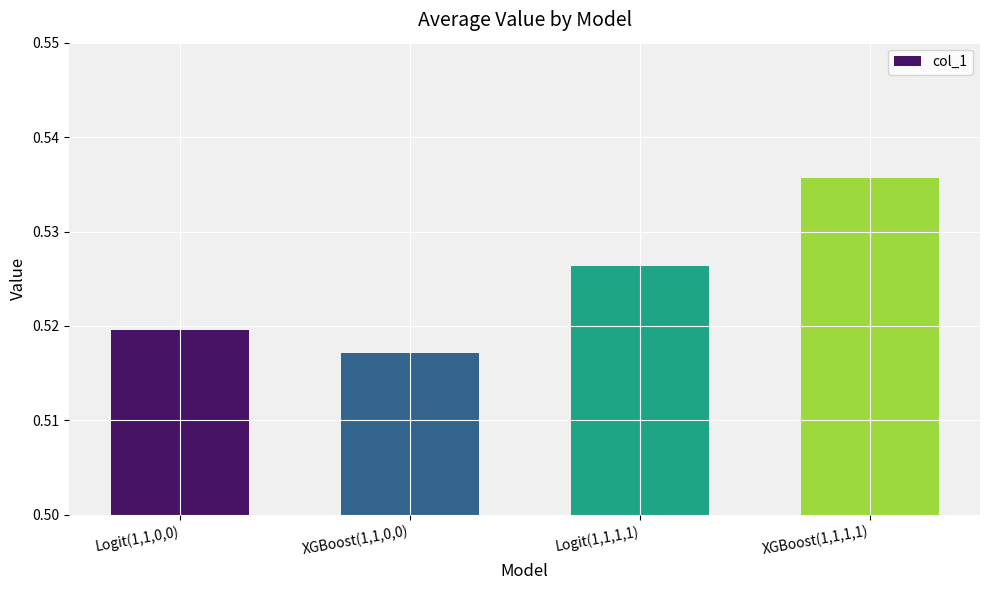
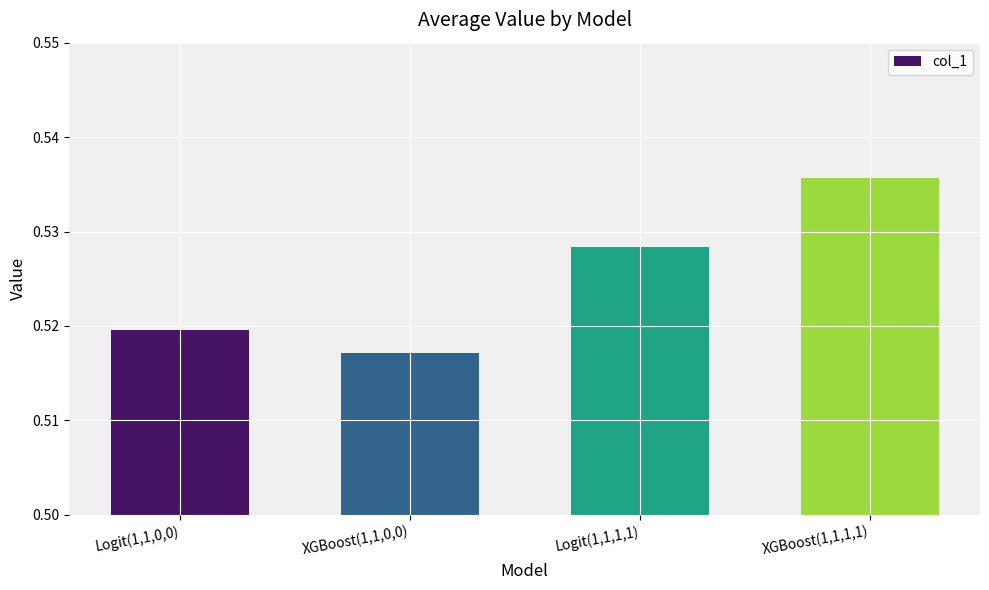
  {
    "Logit(1,1,0,0)": 0.520,
    "XGBoost(1,1,0,0)": 0.517,
-   "Logit(1,1,1,1)": 0.526,
+   "Logit(1,1,1,1)": 0.528,
    "XGBoost(1,1,1,1)": 0.536
  }
